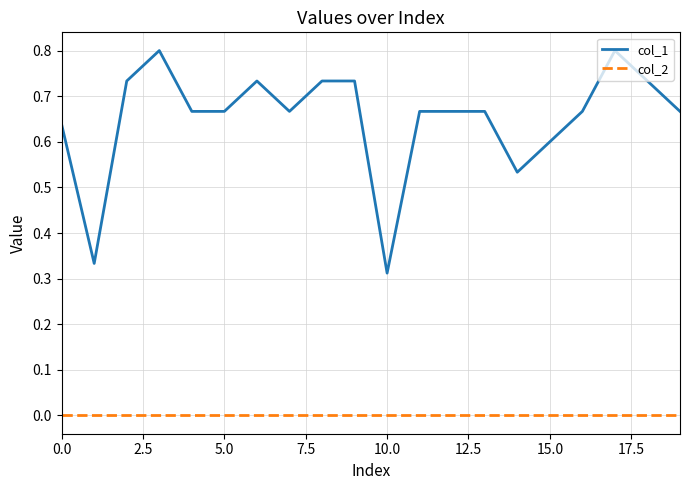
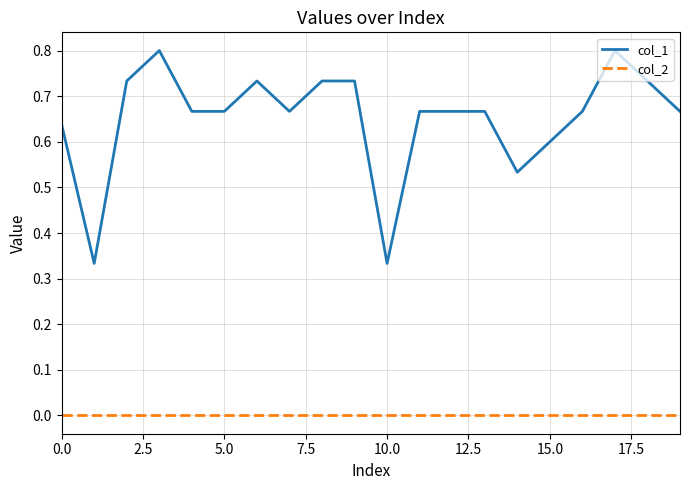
  {
    "col_1": {
      "0.0": 0.64,
      "5.0": 0.67,
-     "10.0": 0.31,
+     "10.0": 0.33,
      "15.0": 0.60
    },
    "col_2": {
      "0.0": 0.00,
      "5.0": 0.00,
      "10.0": 0.00,
      "15.0": 0.00
    }
  }
